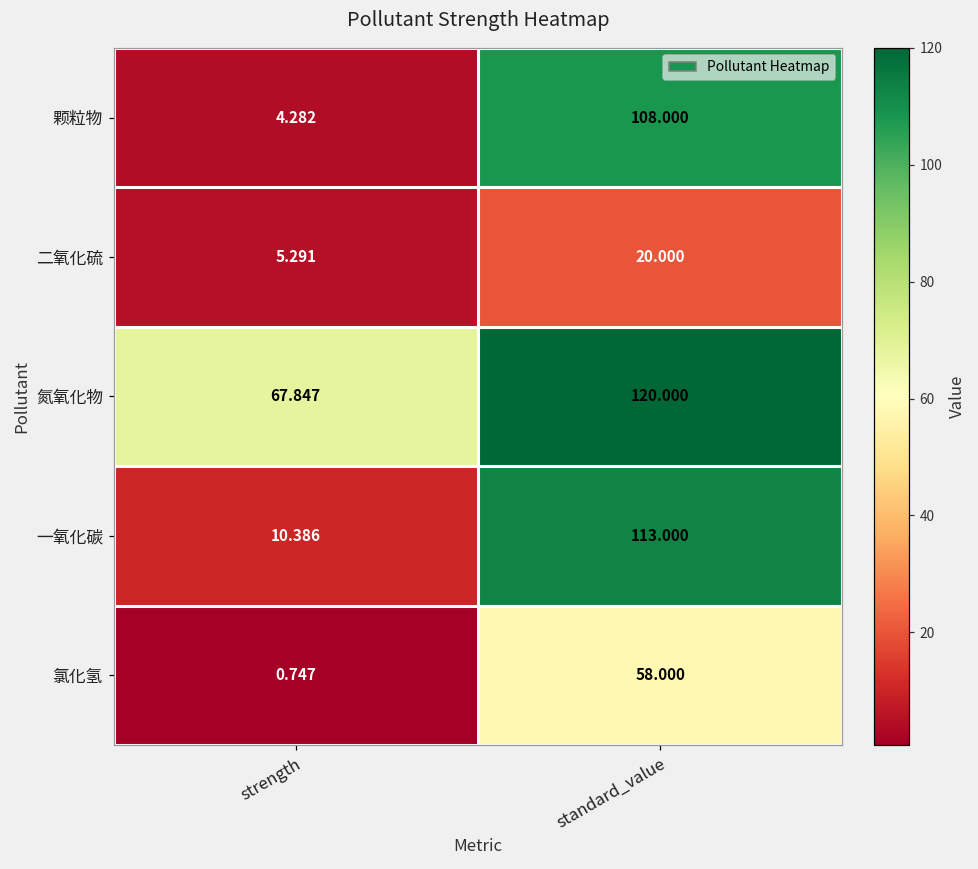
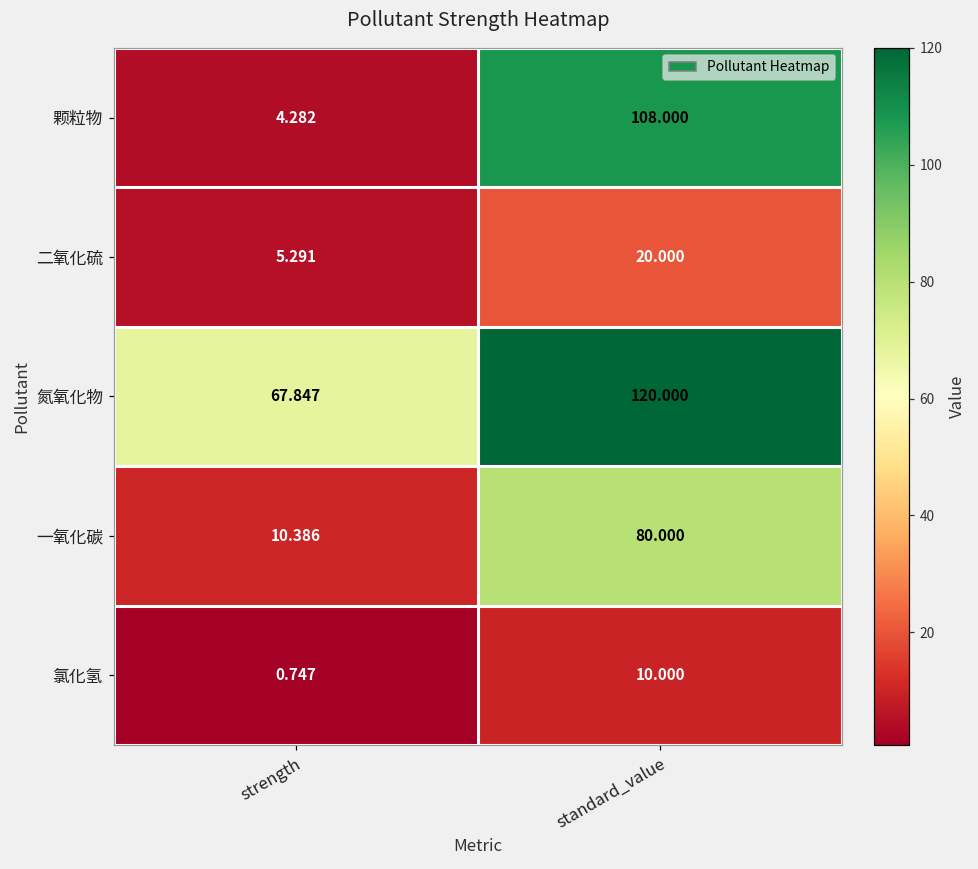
  {
    "颗粒物": {
      "strength": 4.282,
      "standard_value": 108.000
    },
    "二氧化硫": {
      "strength": 5.291,
      "standard_value": 20.000
    },
    "氮氧化物": {
      "strength": 67.847,
      "standard_value": 120.000
    },
    "一氧化碳": {
      "strength": 10.386,
-     "standard_value": 113.000
+     "standard_value": 80.000
    },
    "氯化氢": {
      "strength": 0.747,
-     "standard_value": 58.000
+     "standard_value": 10.000
    }
  }
